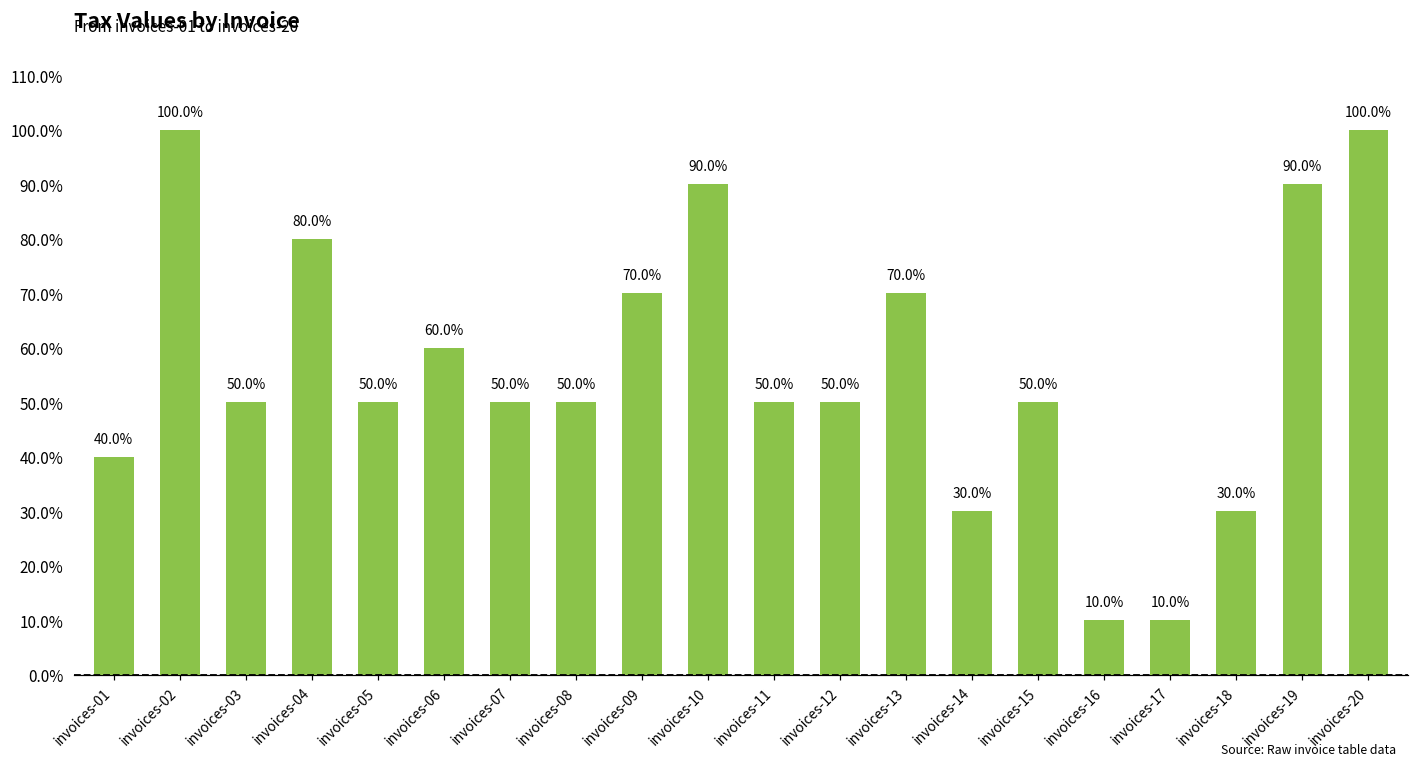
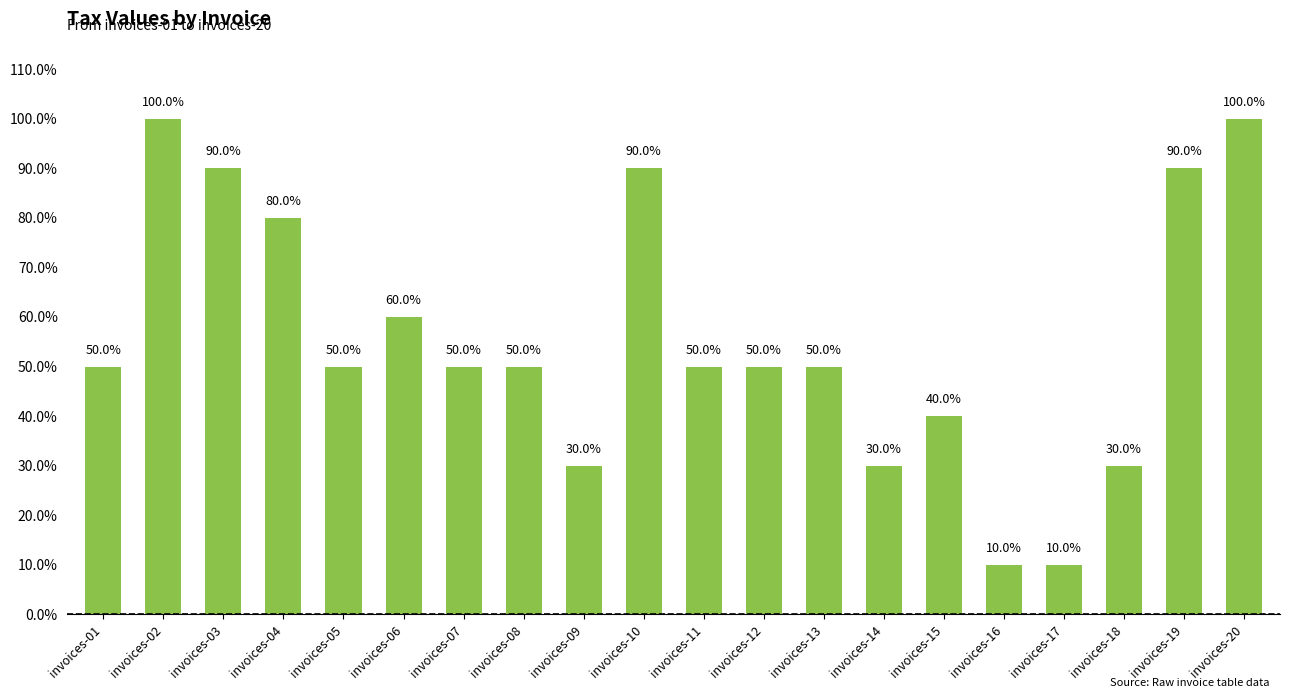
  {
-   "invoices-01": "40.0%",
+   "invoices-01": "50.0%",
    "invoices-02": "100.0%",
-   "invoices-03": "50.0%",
+   "invoices-03": "90.0%",
    "invoices-04": "80.0%",
    "invoices-05": "50.0%",
    "invoices-06": "60.0%",
    "invoices-07": "50.0%",
    "invoices-08": "50.0%",
-   "invoices-09": "70.0%",
+   "invoices-09": "30.0%",
    "invoices-10": "90.0%",
    "invoices-11": "50.0%",
    "invoices-12": "50.0%",
-   "invoices-13": "70.0%",
+   "invoices-13": "50.0%",
    "invoices-14": "30.0%",
-   "invoices-15": "50.0%",
+   "invoices-15": "40.0%",
    "invoices-16": "10.0%",
    "invoices-17": "10.0%",
    "invoices-18": "30.0%",
    "invoices-19": "90.0%",
    "invoices-20": "100.0%"
  }
